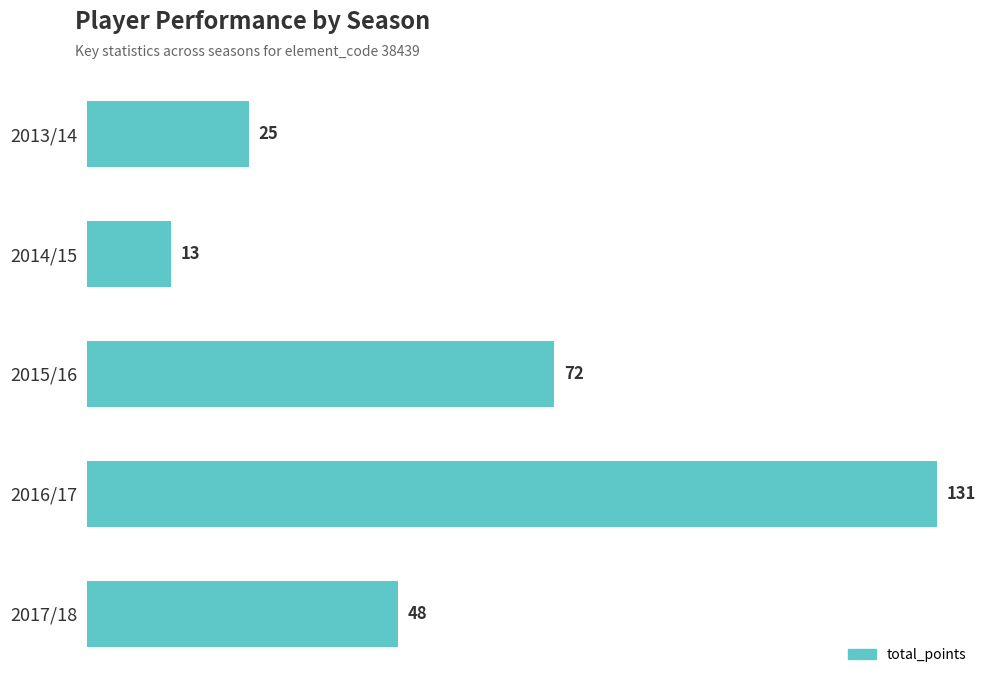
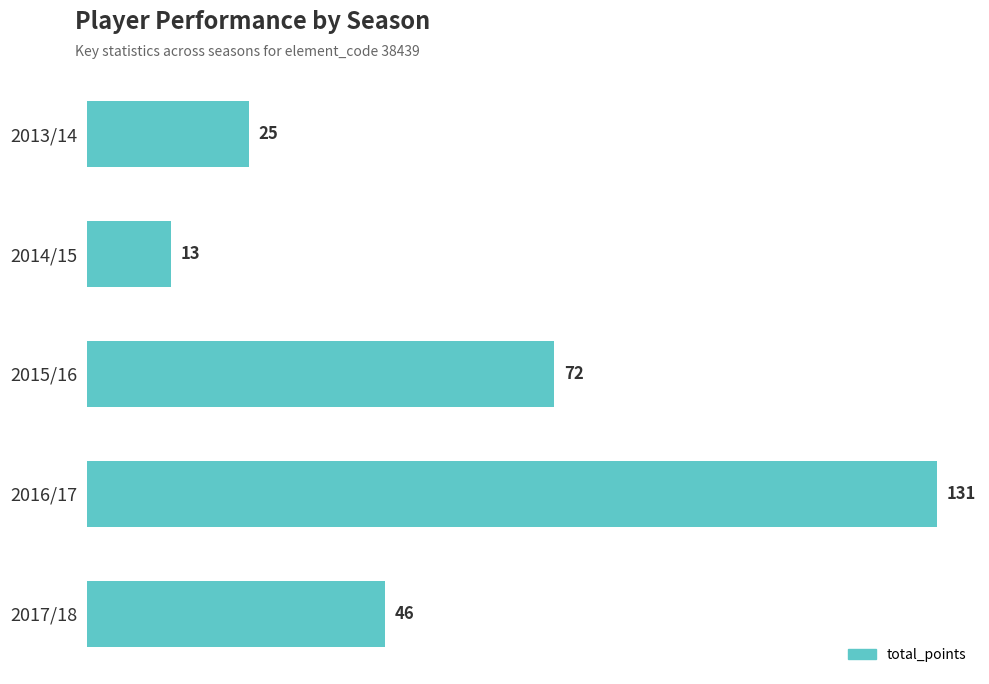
  {
    "2013/14": 25,
    "2014/15": 13,
    "2015/16": 72,
    "2016/17": 131,
-   "2017/18": 48
+   "2017/18": 46
  }
